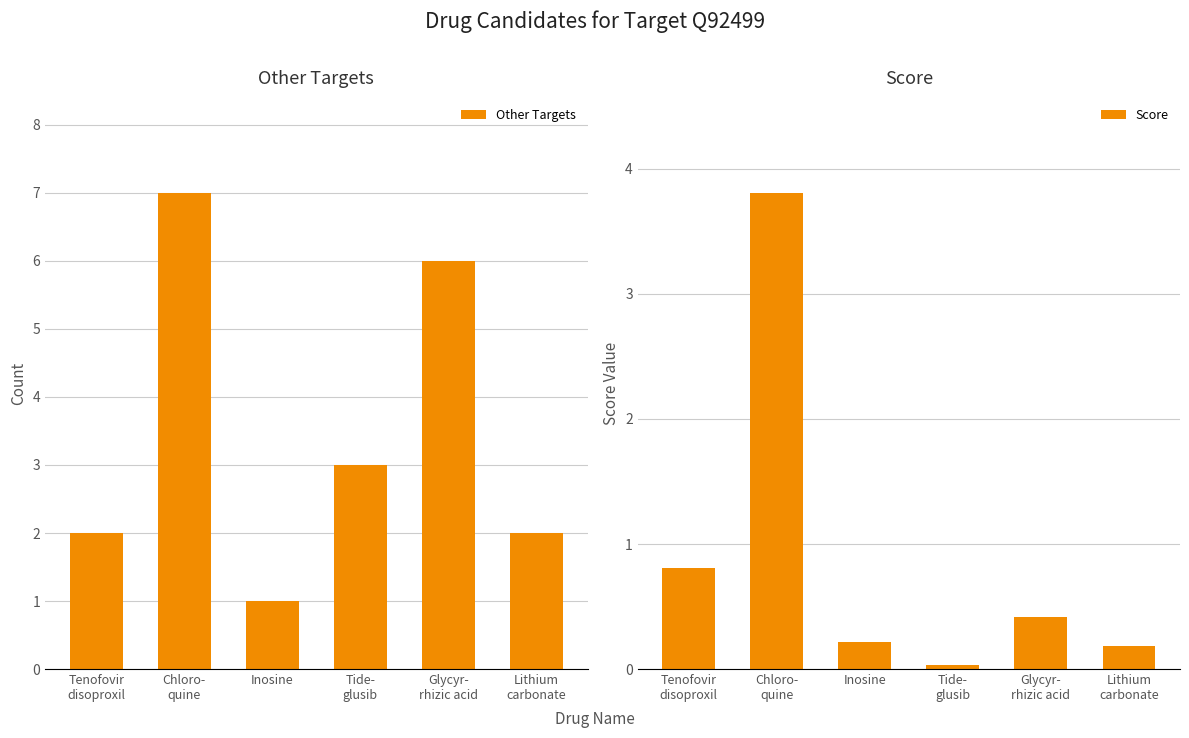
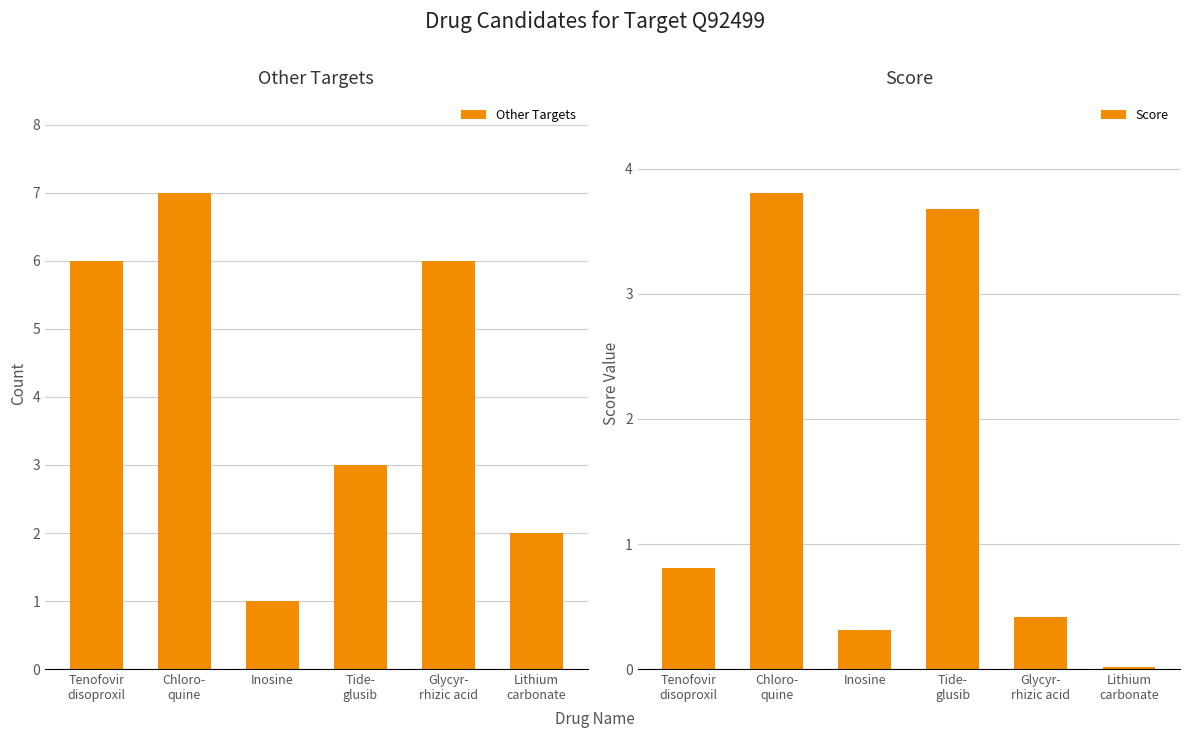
  {
    "Other Targets": {
-     "Tenofovir disoproxil": 2,
+     "Tenofovir disoproxil": 6,
      "Chloro- quine": 7,
      "Inosine": 1,
      "Tide- glusib": 3,
      "Glycyr- rhizic acid": 6,
      "Lithium carbonate": 2
    },
    "Score": {
      "Tenofovir disoproxil": 0.81,
      "Chloro- quine": 3.81,
-     "Inosine": 0.21,
-     "Tide- glusib": 0.03,
+     "Inosine": 0.31,
+     "Tide- glusib": 3.68,
      "Glycyr- rhizic acid": 0.41,
-     "Lithium carbonate": 0.18
+     "Lithium carbonate": 0.02
    }
  }
